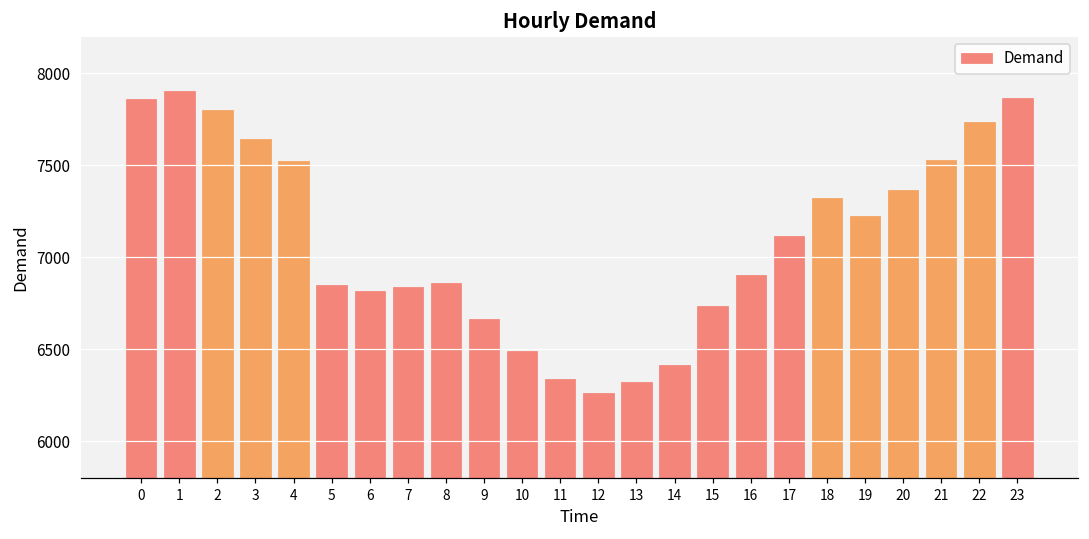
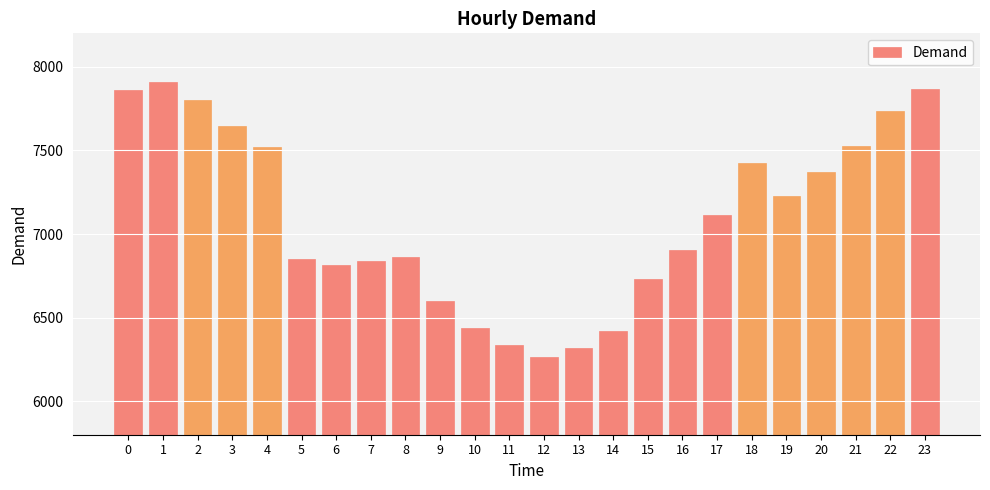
  {
    "0": 7860,
    "1": 7910,
    "2": 7800,
    "3": 7640,
    "4": 7520,
    "5": 6850,
    "6": 6820,
    "7": 6840,
    "8": 6860,
-   "9": 6670,
-   "10": 6490,
+   "9": 6600,
+   "10": 6440,
    "11": 6340,
    "12": 6270,
    "13": 6320,
    "14": 6420,
    "15": 6730,
    "16": 6910,
    "17": 7120,
-   "18": 7320,
+   "18": 7430,
    "19": 7230,
    "20": 7370,
    "21": 7530,
    "22": 7740,
    "23": 7870
  }
